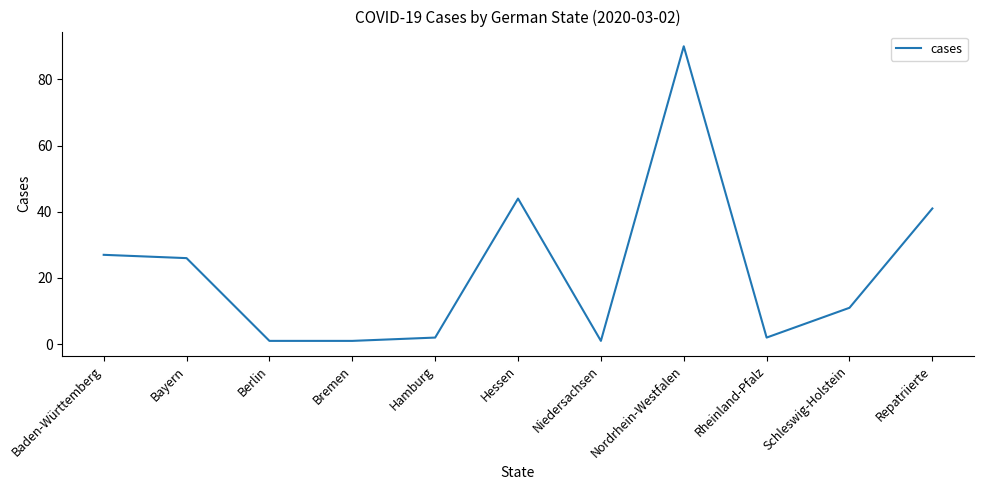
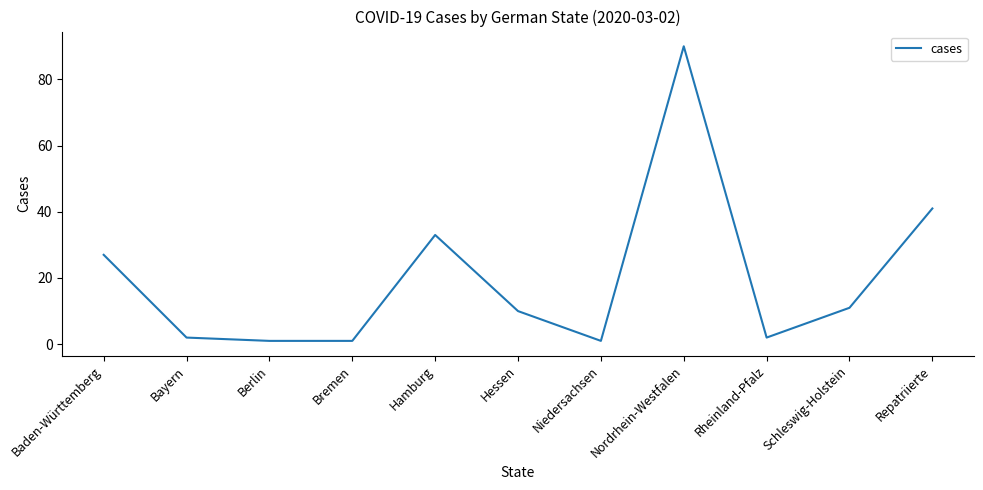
  {
    "Baden-Württemberg": 27,
-   "Bayern": 26,
+   "Bayern": 2,
    "Berlin": 1,
    "Bremen": 1,
-   "Hamburg": 2,
-   "Hessen": 44,
+   "Hamburg": 33,
+   "Hessen": 10,
    "Niedersachsen": 1,
    "Nordrhein-Westfalen": 90,
    "Rheinland-Pfalz": 2,
    "Schleswig-Holstein": 11,
    "Repatriierte": 41
  }
